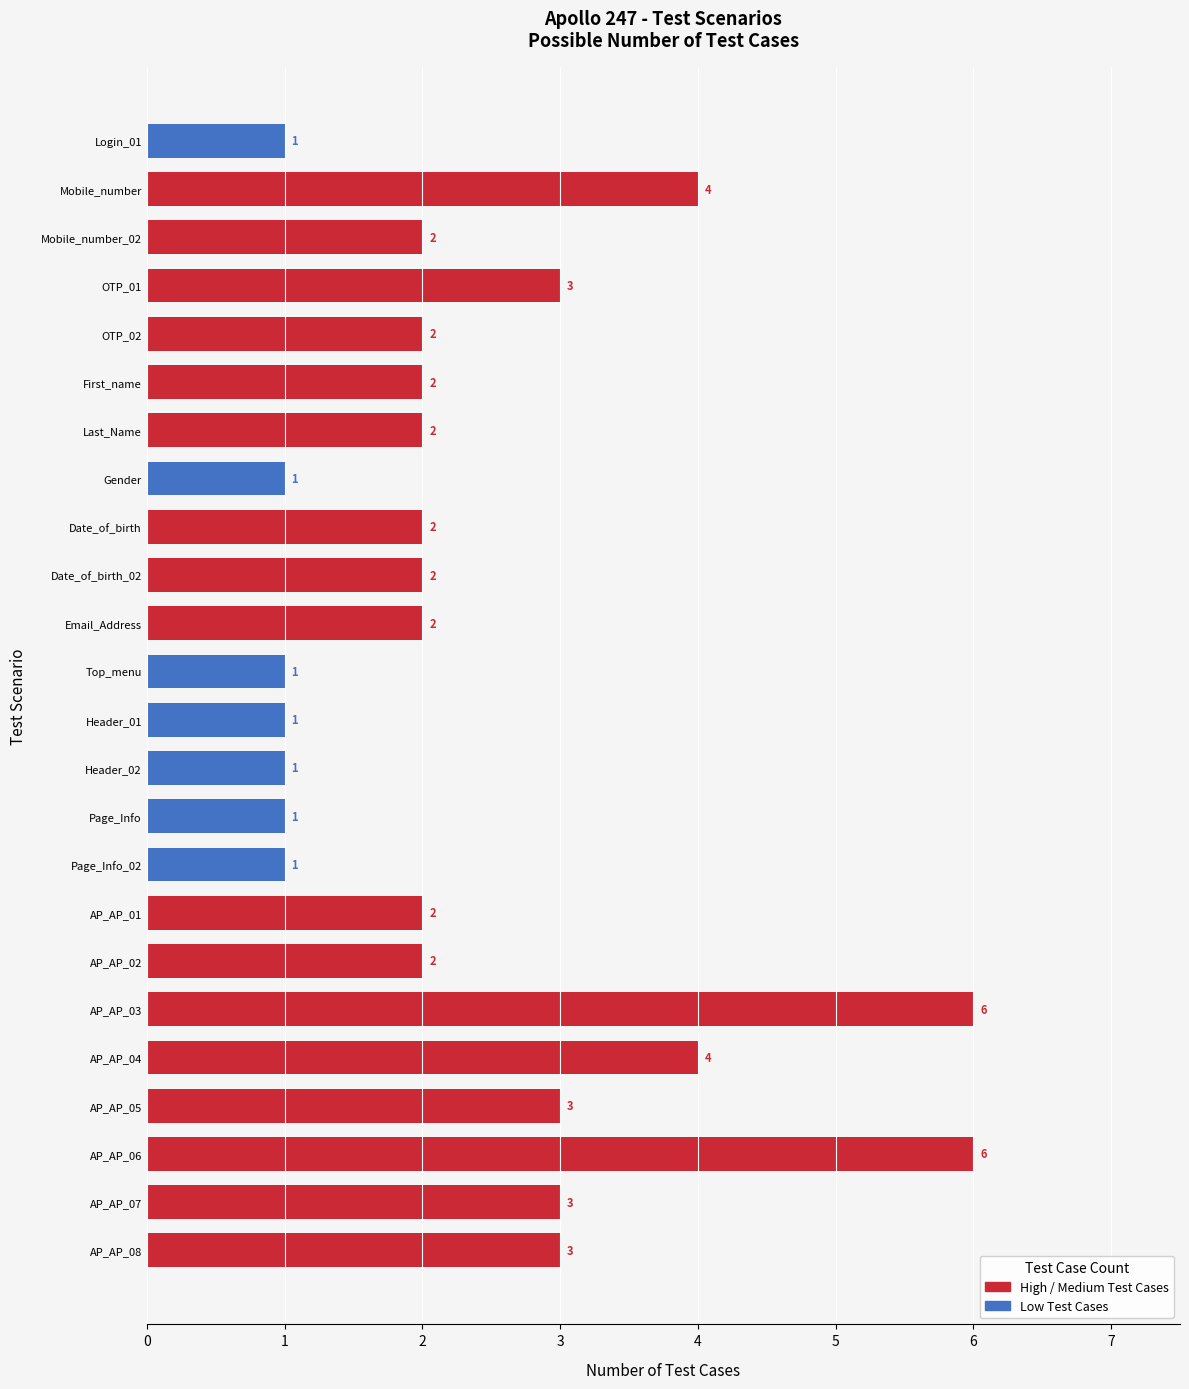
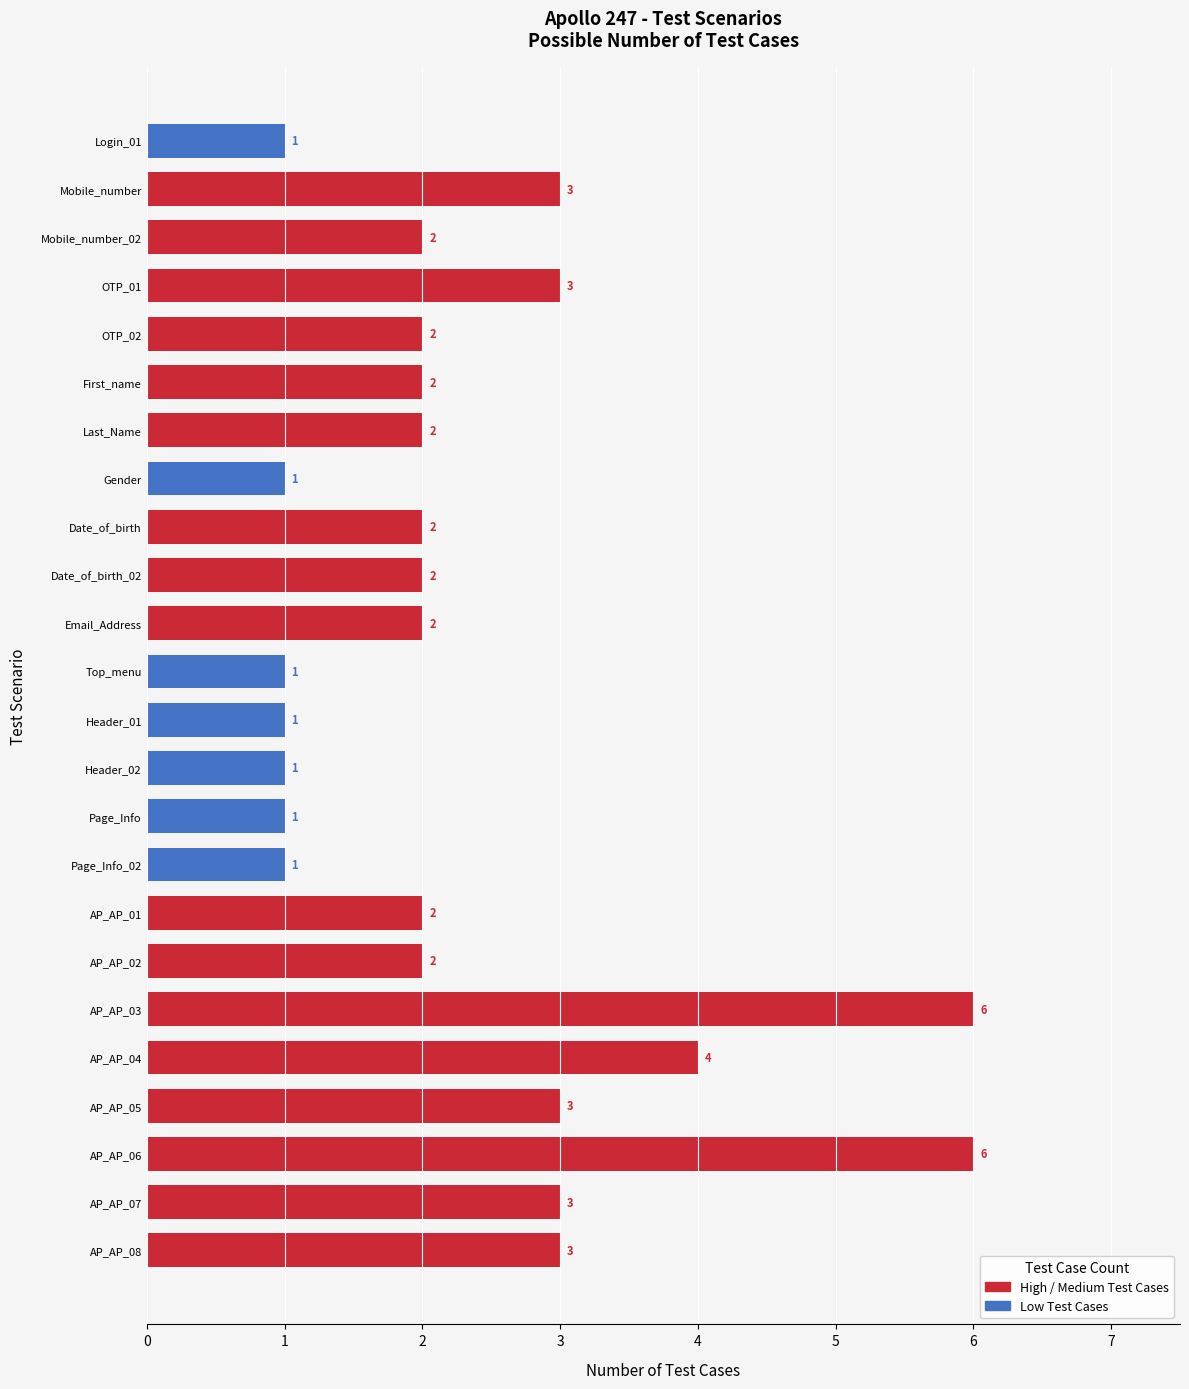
  {
    "Login_01": 1,
-   "Mobile_number": 4,
+   "Mobile_number": 3,
    "Mobile_number_02": 2,
    "OTP_01": 3,
    "OTP_02": 2,
    "First_name": 2,
    "Last_Name": 2,
    "Gender": 1,
    "Date_of_birth": 2,
    "Date_of_birth_02": 2,
    "Email_Address": 2,
    "Top_menu": 1,
    "Header_01": 1,
    "Header_02": 1,
    "Page_Info": 1,
    "Page_Info_02": 1,
    "AP_AP_01": 2,
    "AP_AP_02": 2,
    "AP_AP_03": 6,
    "AP_AP_04": 4,
    "AP_AP_05": 3,
    "AP_AP_06": 6,
    "AP_AP_07": 3,
    "AP_AP_08": 3
  }
